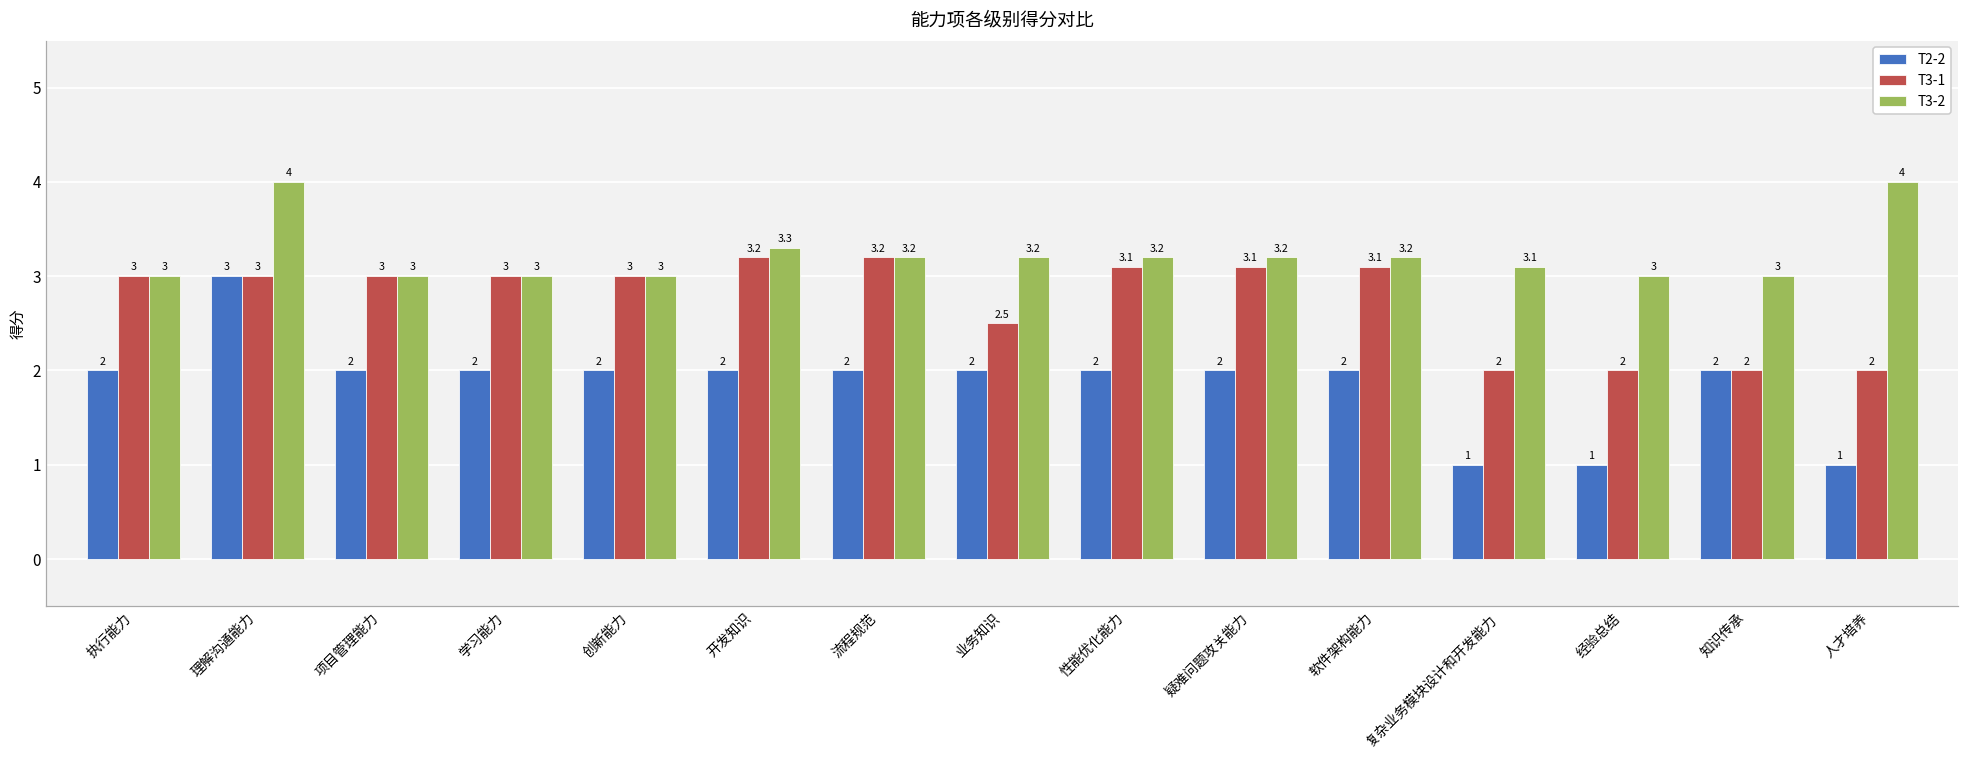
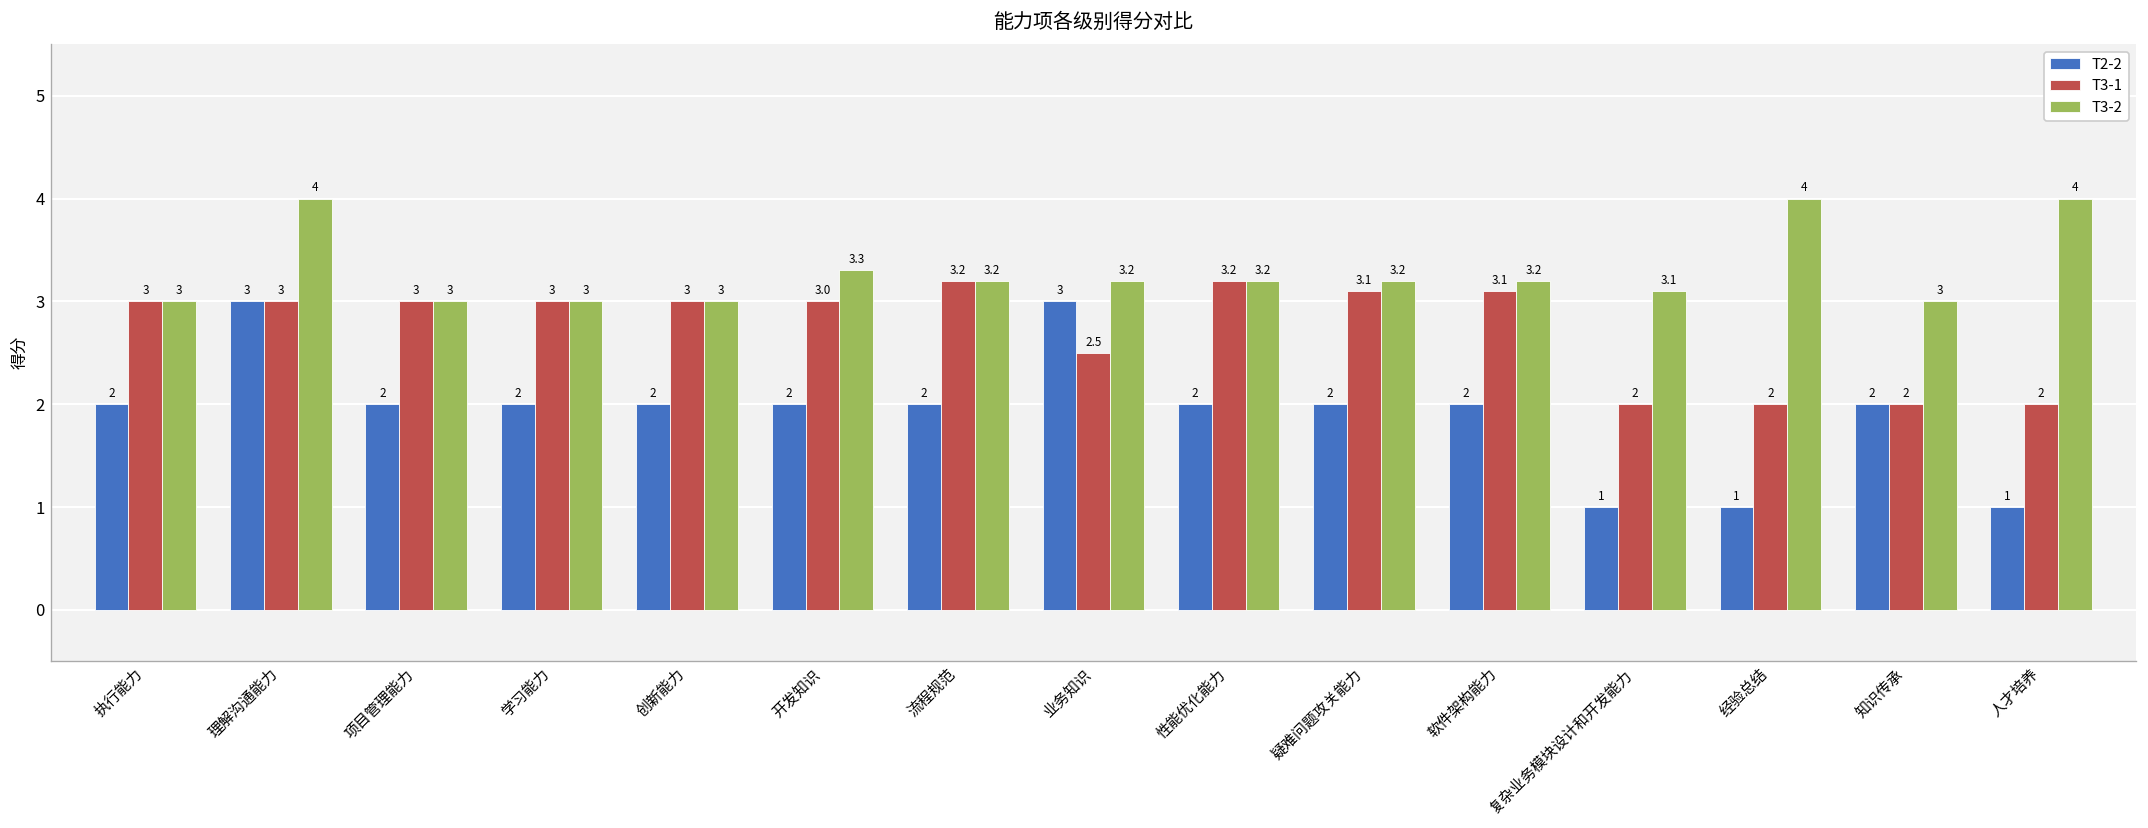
  {
    "T2-2": {
      "执行能力": 2,
      "理解沟通能力": 3,
      "项目管理能力": 2,
      "学习能力": 2,
      "创新能力": 2,
      "开发知识": 2,
      "流程规范": 2,
-     "业务知识": 2,
+     "业务知识": 3,
      "性能优化能力": 2,
      "疑难问题攻关能力": 2,
      "软件架构能力": 2,
      "复杂业务模块设计和开发能力": 1,
      "经验总结": 1,
      "知识传承": 2,
      "人才培养": 1
    },
    "T3-1": {
      "执行能力": 3,
      "理解沟通能力": 3,
      "项目管理能力": 3,
      "学习能力": 3,
      "创新能力": 3,
-     "开发知识": 3.2,
+     "开发知识": 3.0,
      "流程规范": 3.2,
      "业务知识": 2.5,
-     "性能优化能力": 3.1,
+     "性能优化能力": 3.2,
      "疑难问题攻关能力": 3.1,
      "软件架构能力": 3.1,
      "复杂业务模块设计和开发能力": 2,
      "经验总结": 2,
      "知识传承": 2,
      "人才培养": 2
    },
    "T3-2": {
      "执行能力": 3,
      "理解沟通能力": 4,
      "项目管理能力": 3,
      "学习能力": 3,
      "创新能力": 3,
      "开发知识": 3.3,
      "流程规范": 3.2,
      "业务知识": 3.2,
      "性能优化能力": 3.2,
      "疑难问题攻关能力": 3.2,
      "软件架构能力": 3.2,
      "复杂业务模块设计和开发能力": 3.1,
-     "经验总结": 3,
+     "经验总结": 4,
      "知识传承": 3,
      "人才培养": 4
    }
  }
